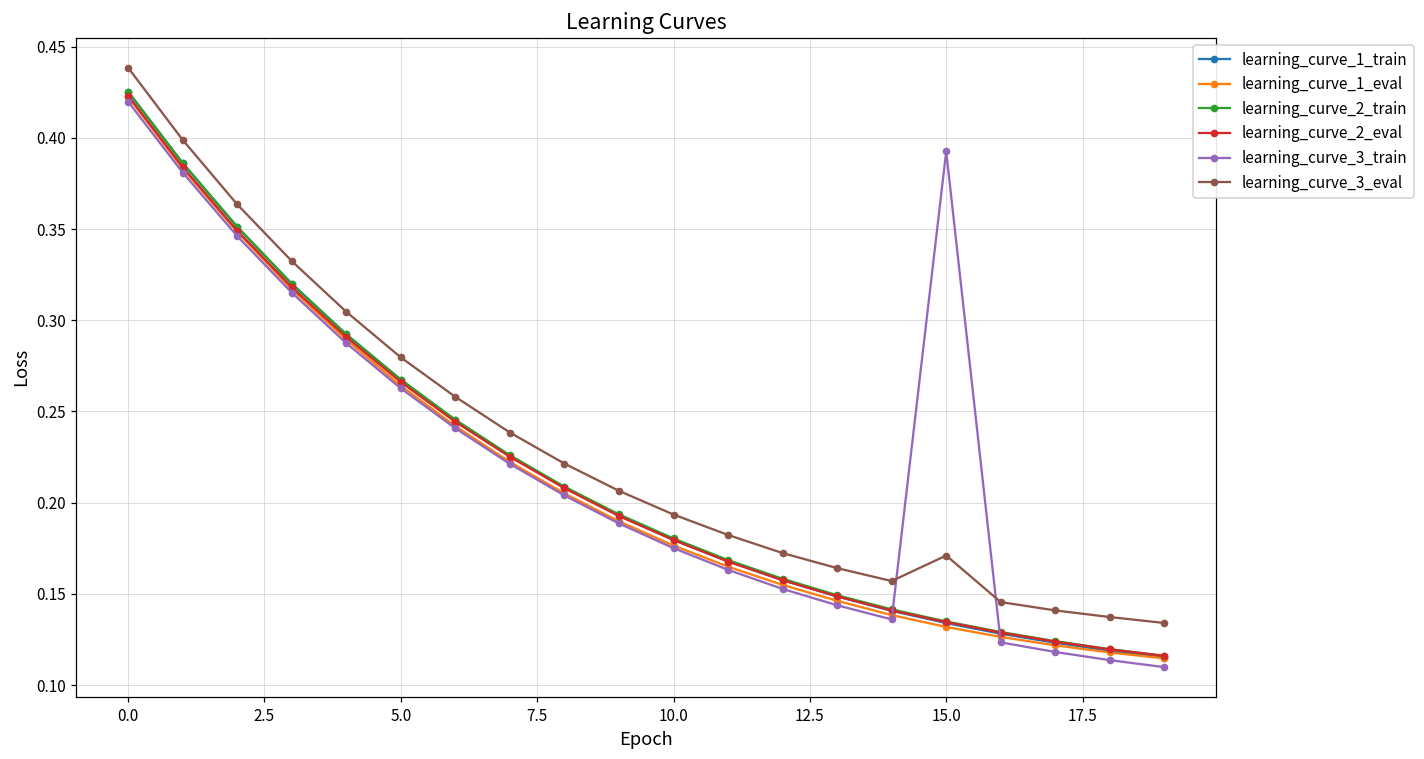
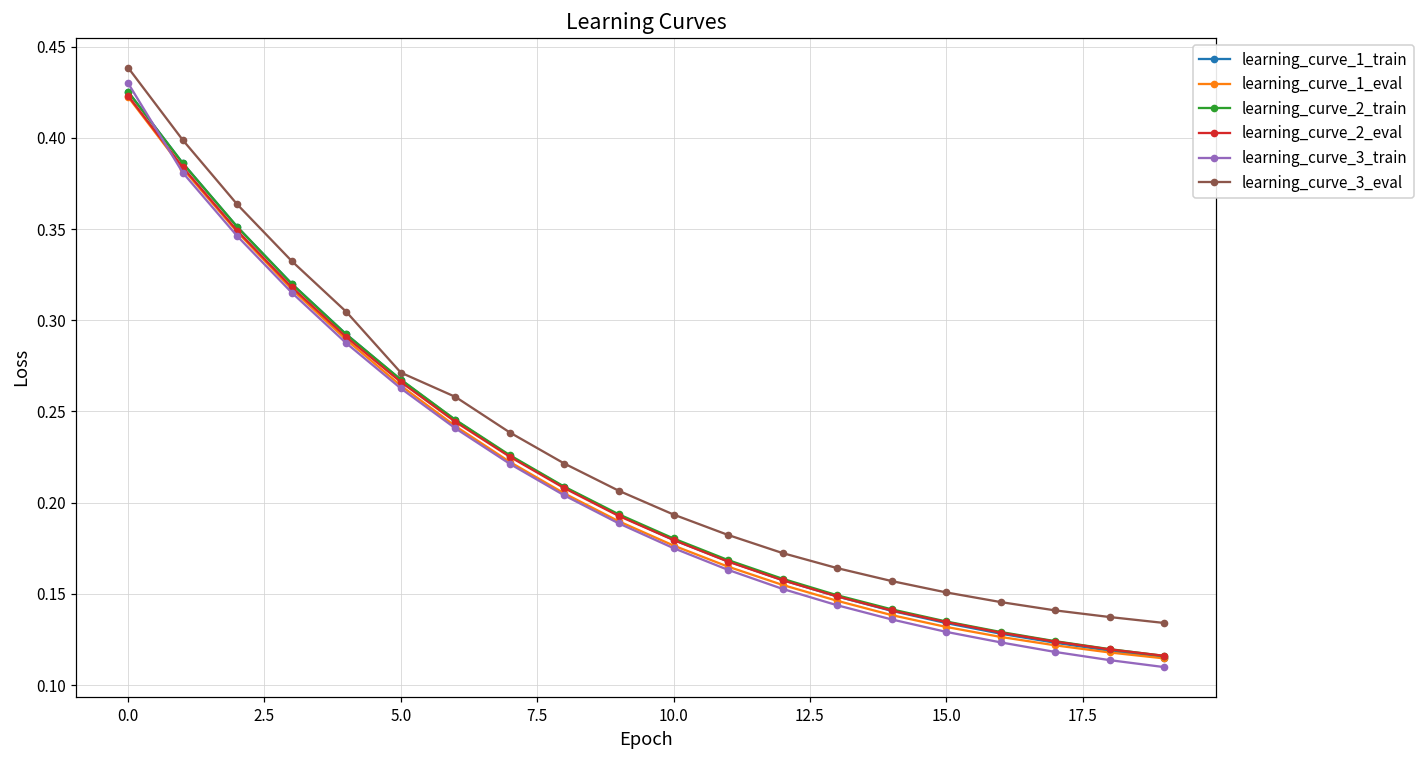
  {
    "learning_curve_1_eval": {
      "15.0": 0.132
    },
    "learning_curve_3_train": {
-     "0.0": 0.420,
-     "15.0": 0.392
+     "0.0": 0.430,
+     "15.0": 0.129
    },
    "learning_curve_3_eval": {
      "0.0": 0.438,
-     "5.0": 0.280,
+     "5.0": 0.271,
      "10.0": 0.194,
-     "15.0": 0.171
+     "15.0": 0.151
    }
  }
